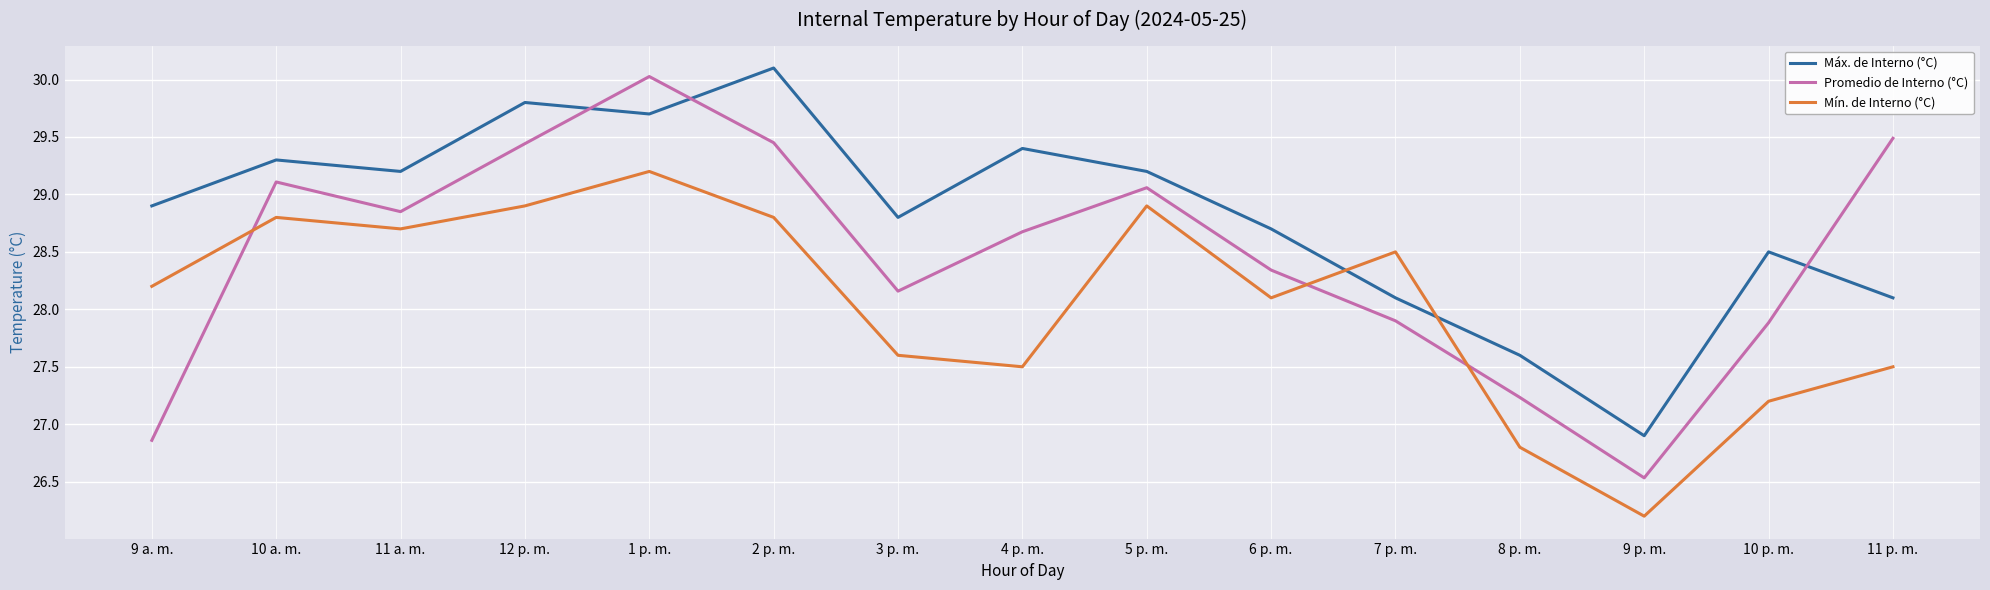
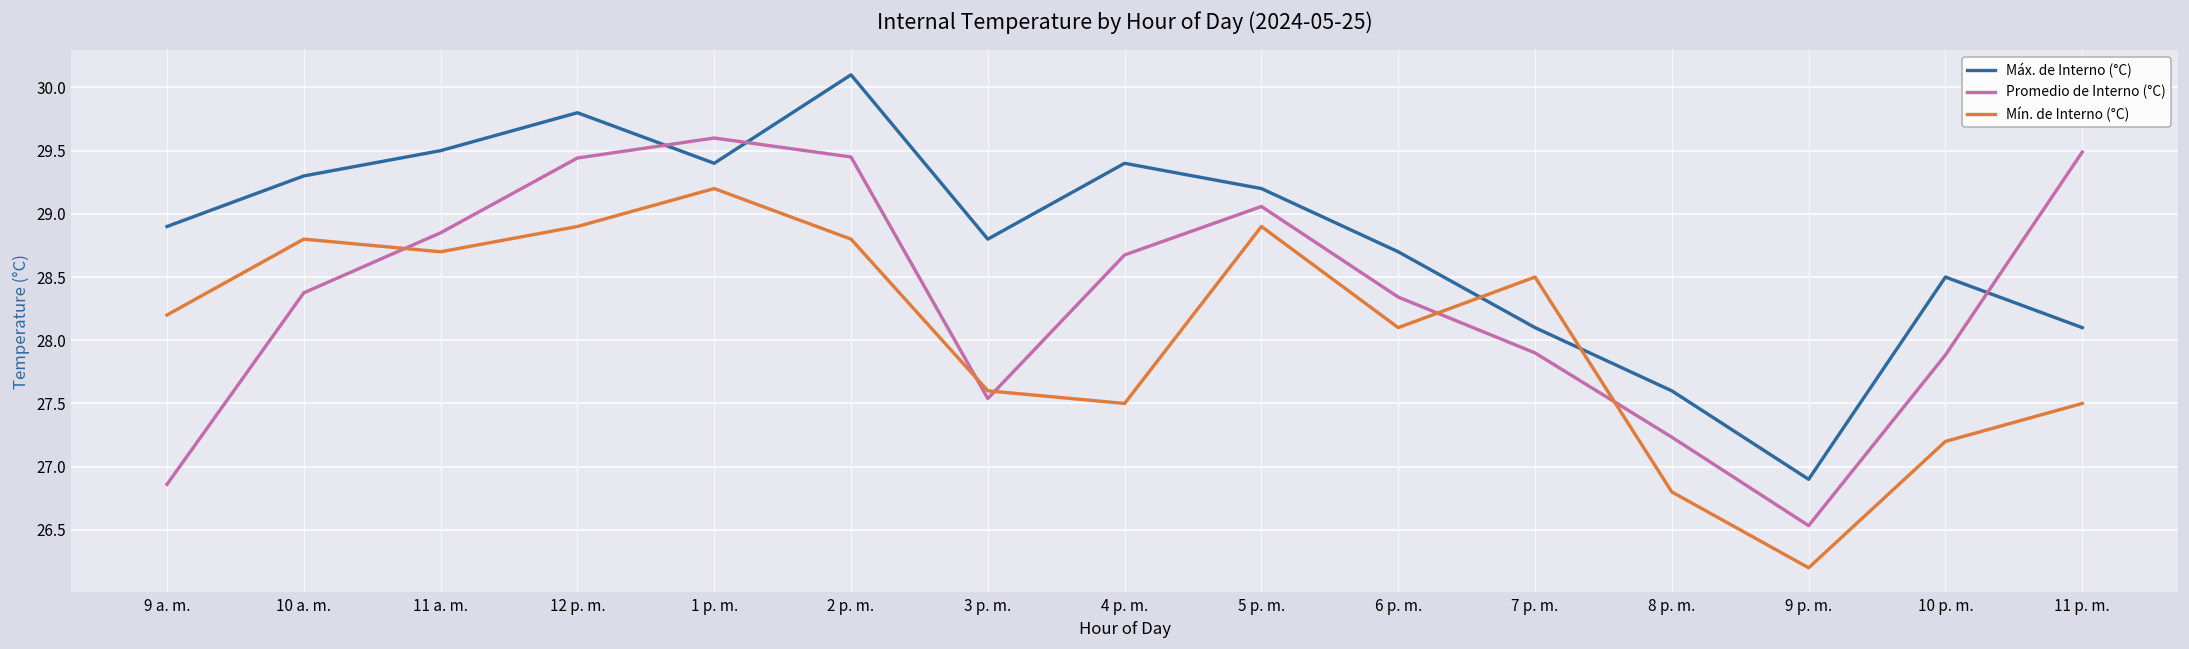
  {
    "Máx. de Interno (°C)": {
      "9 a. m.": 28.9,
      "10 a. m.": 29.3,
-     "11 a. m.": 29.2,
+     "11 a. m.": 29.5,
      "12 p. m.": 29.8,
-     "1 p. m.": 29.7,
+     "1 p. m.": 29.4,
      "2 p. m.": 30.1,
      "3 p. m.": 28.8,
      "4 p. m.": 29.4,
      "5 p. m.": 29.2,
      "6 p. m.": 28.7,
      "7 p. m.": 28.1,
      "8 p. m.": 27.6,
      "9 p. m.": 26.9,
      "10 p. m.": 28.5,
      "11 p. m.": 28.1
    },
    "Promedio de Interno (°C)": {
      "9 a. m.": 26.86,
-     "10 a. m.": 29.11,
+     "10 a. m.": 28.38,
      "11 a. m.": 28.85,
      "12 p. m.": 29.44,
-     "1 p. m.": 30.03,
+     "1 p. m.": 29.60,
      "2 p. m.": 29.45,
-     "3 p. m.": 28.16,
+     "3 p. m.": 27.54,
      "4 p. m.": 28.68,
      "5 p. m.": 29.06,
      "6 p. m.": 28.34,
      "7 p. m.": 27.90,
      "8 p. m.": 27.23,
      "9 p. m.": 26.53,
      "10 p. m.": 27.88,
      "11 p. m.": 29.49
    },
    "Mín. de Interno (°C)": {
      "9 a. m.": 28.20,
      "10 a. m.": 28.80,
      "11 a. m.": 28.70,
      "12 p. m.": 28.90,
      "1 p. m.": 29.20,
      "2 p. m.": 28.80,
      "3 p. m.": 27.60,
      "4 p. m.": 27.50,
      "5 p. m.": 28.90,
      "6 p. m.": 28.10,
      "7 p. m.": 28.50,
      "8 p. m.": 26.80,
      "9 p. m.": 26.20,
      "10 p. m.": 27.20,
      "11 p. m.": 27.50
    }
  }
